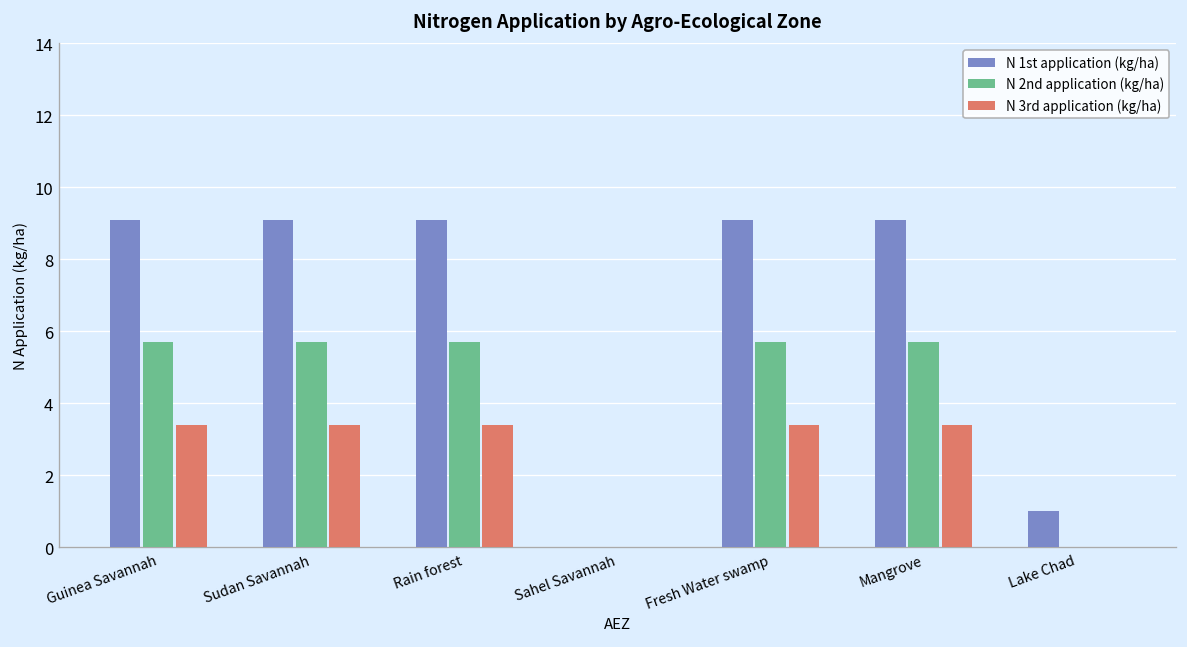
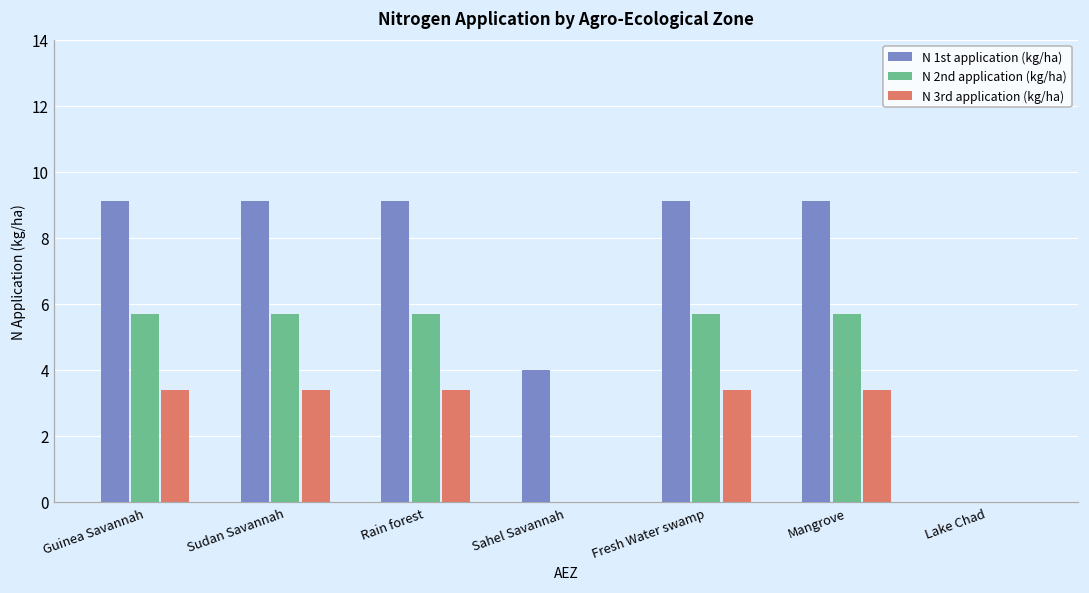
  {
    "N 1st application (kg/ha)": {
      "Guinea Savannah": 9.1,
      "Sudan Savannah": 9.1,
      "Rain forest": 9.1,
-     "Sahel Savannah": 0,
+     "Sahel Savannah": 4,
      "Fresh Water swamp": 9.1,
      "Mangrove": 9.1,
-     "Lake Chad": 1
+     "Lake Chad": 0
    },
    "N 2nd application (kg/ha)": {
      "Guinea Savannah": 5.7,
      "Sudan Savannah": 5.7,
      "Rain forest": 5.7,
      "Sahel Savannah": 0,
      "Fresh Water swamp": 5.7,
      "Mangrove": 5.7,
      "Lake Chad": 0
    },
    "N 3rd application (kg/ha)": {
      "Guinea Savannah": 3.4,
      "Sudan Savannah": 3.4,
      "Rain forest": 3.4,
      "Sahel Savannah": 0,
      "Fresh Water swamp": 3.4,
      "Mangrove": 3.4,
      "Lake Chad": 0
    }
  }
